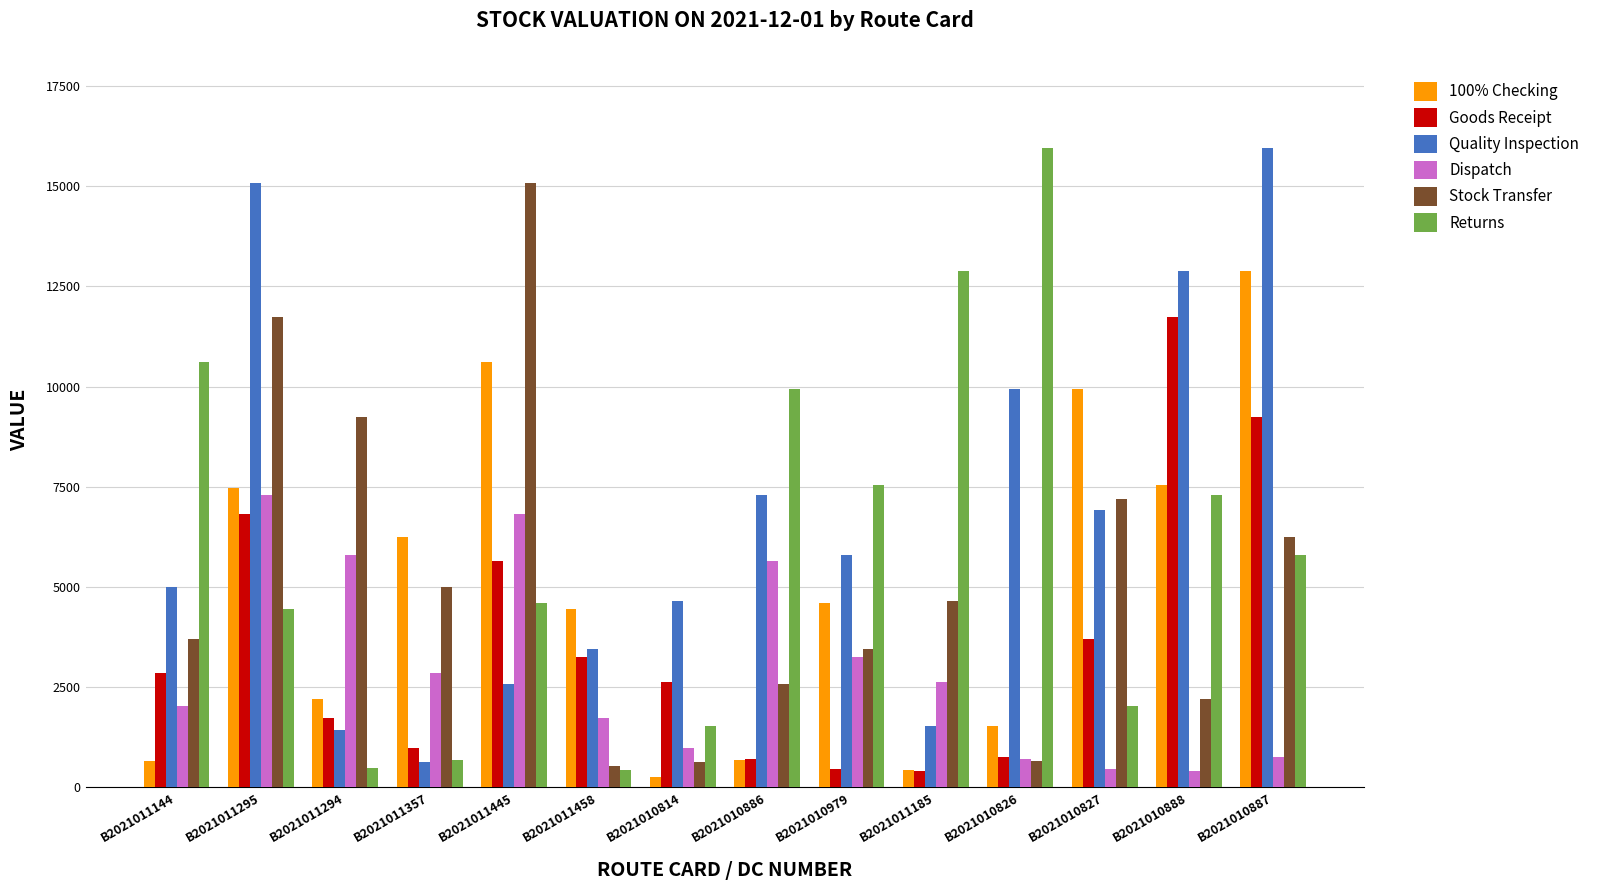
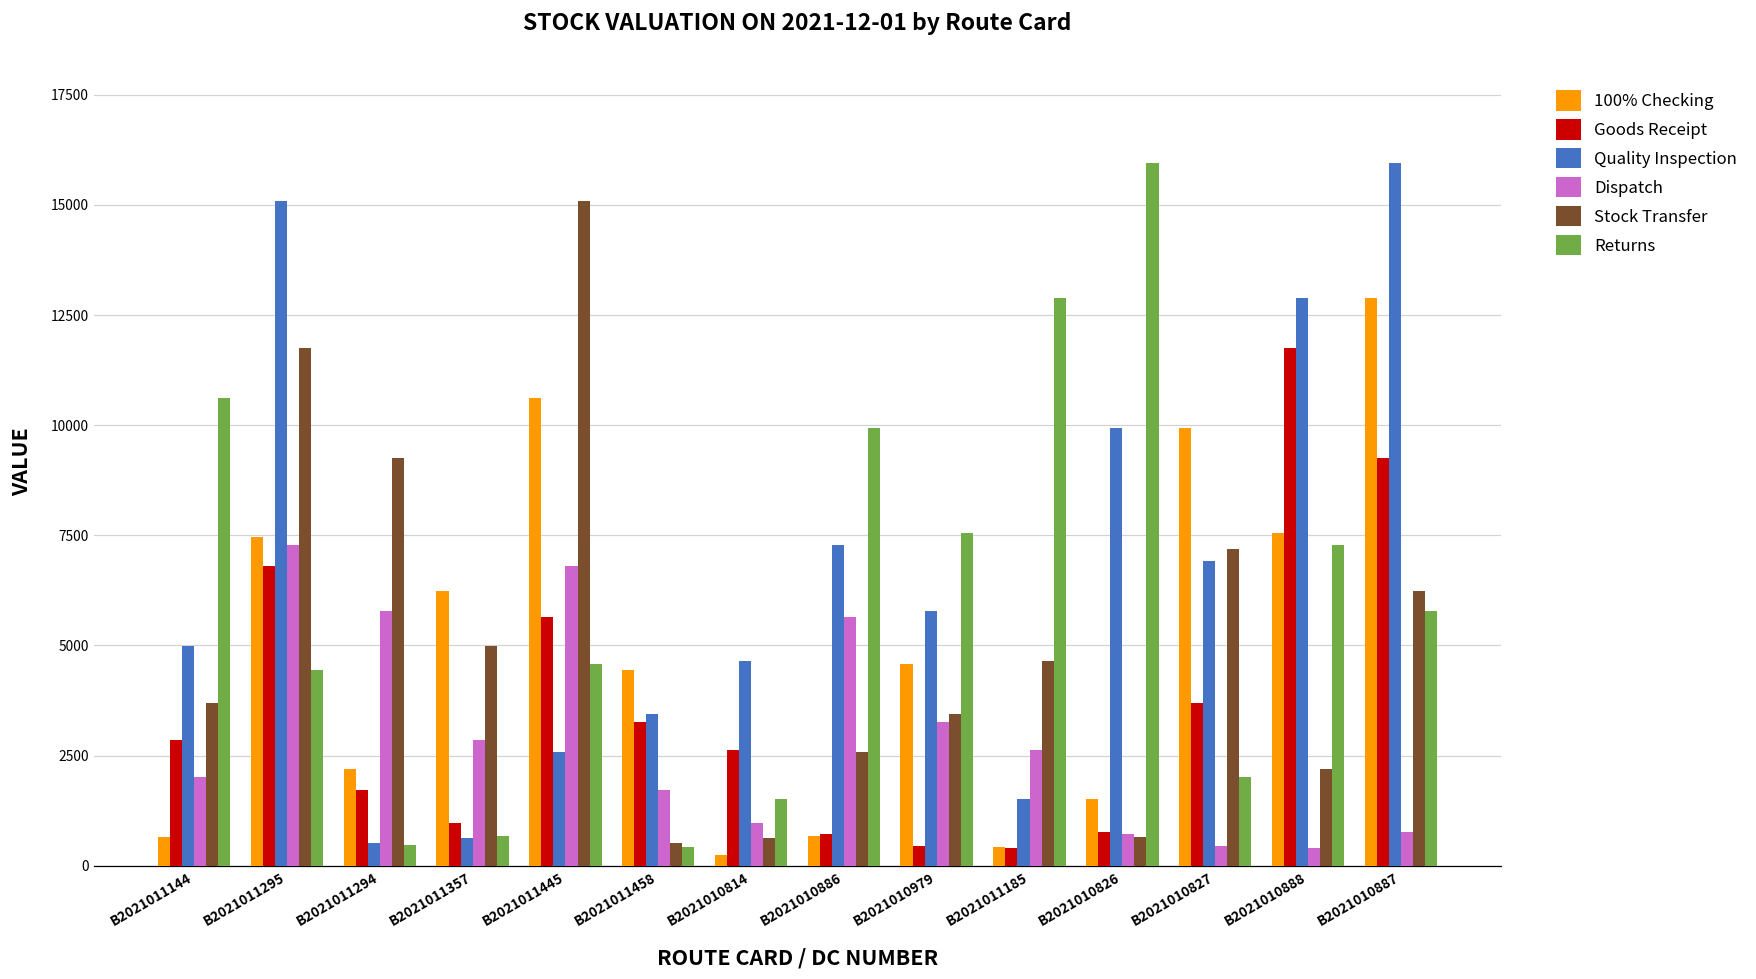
  {
    "100% Checking": {
      "B2021011144": 600,
      "B2021011295": 7500,
      "B2021011294": 2200,
      "B2021011357": 6200,
      "B2021011445": 10600,
      "B2021011458": 4400,
      "B2021010814": 200,
      "B2021010886": 700,
      "B2021010979": 4600,
      "B2021011185": 400,
      "B2021010826": 1500,
      "B2021010827": 9900,
      "B2021010888": 7500,
      "B2021010887": 12900
    },
    "Goods Receipt": {
      "B2021011144": 2900,
      "B2021011295": 6800,
      "B2021011294": 1700,
      "B2021011357": 1000,
      "B2021011445": 5600,
      "B2021011458": 3300,
      "B2021010814": 2600,
      "B2021010886": 700,
      "B2021010979": 500,
      "B2021011185": 400,
      "B2021010826": 800,
      "B2021010827": 3700,
      "B2021010888": 11700,
      "B2021010887": 9200
    },
    "Quality Inspection": {
      "B2021011144": 5000,
      "B2021011295": 15100,
-     "B2021011294": 1400,
+     "B2021011294": 500,
      "B2021011357": 600,
      "B2021011445": 2600,
      "B2021011458": 3400,
      "B2021010814": 4600,
      "B2021010886": 7300,
      "B2021010979": 5800,
      "B2021011185": 1500,
      "B2021010826": 9900,
      "B2021010827": 6900,
      "B2021010888": 12900,
      "B2021010887": 16000
    },
    "Dispatch": {
      "B2021011144": 2000,
      "B2021011295": 7300,
      "B2021011294": 5800,
      "B2021011357": 2900,
      "B2021011445": 6800,
      "B2021011458": 1700,
      "B2021010814": 1000,
      "B2021010886": 5600,
      "B2021010979": 3300,
      "B2021011185": 2600,
      "B2021010826": 700,
      "B2021010827": 500,
      "B2021010888": 400,
      "B2021010887": 800
    },
    "Stock Transfer": {
      "B2021011144": 3700,
      "B2021011295": 11700,
      "B2021011294": 9200,
      "B2021011357": 5000,
      "B2021011445": 15100,
      "B2021011458": 500,
      "B2021010814": 600,
      "B2021010886": 2600,
      "B2021010979": 3400,
      "B2021011185": 4600,
      "B2021010826": 600,
      "B2021010827": 7200,
      "B2021010888": 2200,
      "B2021010887": 6200
    },
    "Returns": {
      "B2021011144": 10600,
      "B2021011295": 4400,
      "B2021011294": 500,
      "B2021011357": 700,
      "B2021011445": 4600,
      "B2021011458": 400,
      "B2021010814": 1500,
      "B2021010886": 9900,
      "B2021010979": 7500,
      "B2021011185": 12900,
      "B2021010826": 16000,
      "B2021010827": 2000,
      "B2021010888": 7300,
      "B2021010887": 5800
    }
  }
